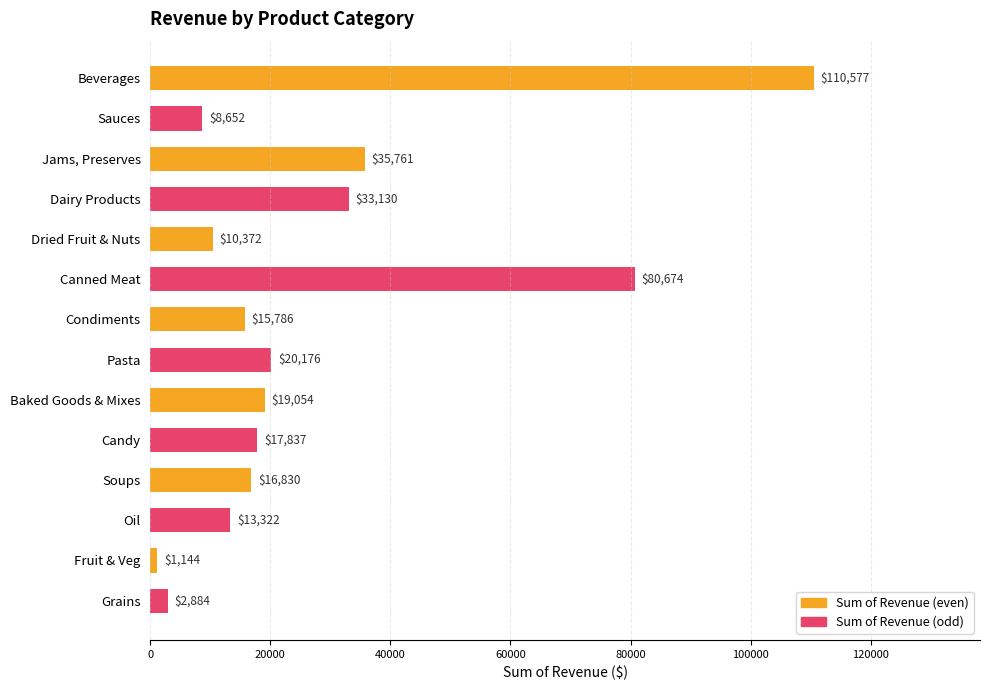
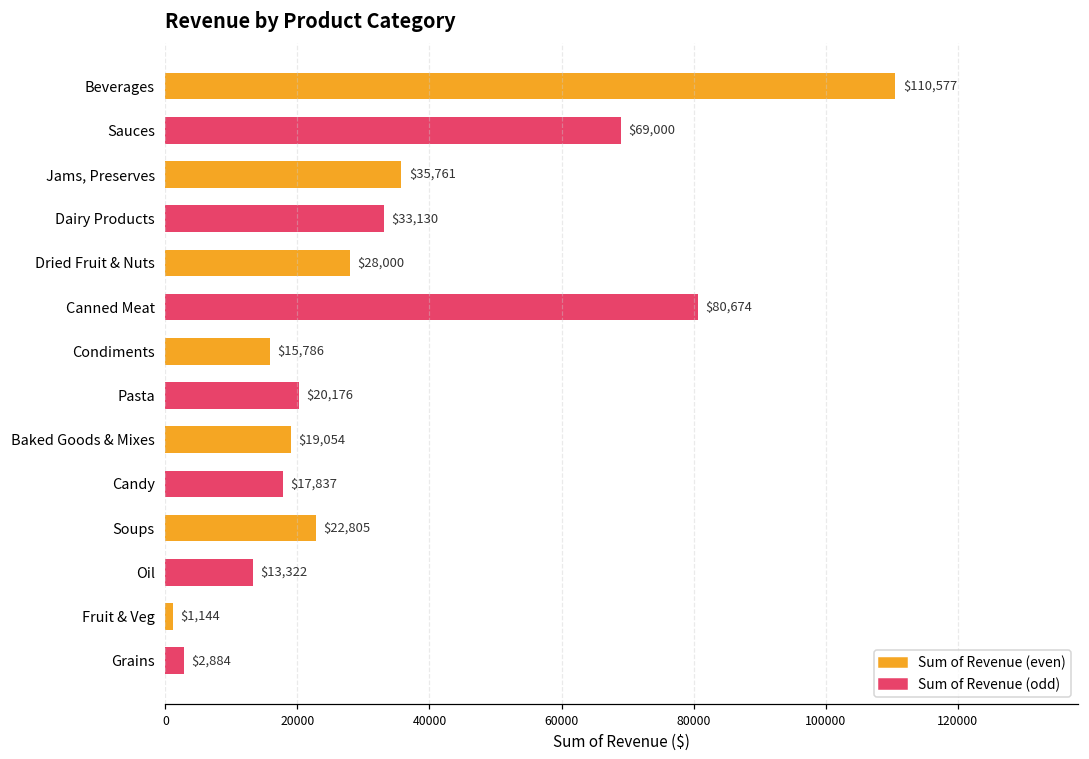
  {
    "Beverages": "$110,577",
-   "Sauces": "$8,652",
+   "Sauces": "$69,000",
    "Jams, Preserves": "$35,761",
    "Dairy Products": "$33,130",
-   "Dried Fruit & Nuts": "$10,372",
+   "Dried Fruit & Nuts": "$28,000",
    "Canned Meat": "$80,674",
    "Condiments": "$15,786",
    "Pasta": "$20,176",
    "Baked Goods & Mixes": "$19,054",
    "Candy": "$17,837",
-   "Soups": "$16,830",
+   "Soups": "$22,805",
    "Oil": "$13,322",
    "Fruit & Veg": "$1,144",
    "Grains": "$2,884"
  }
